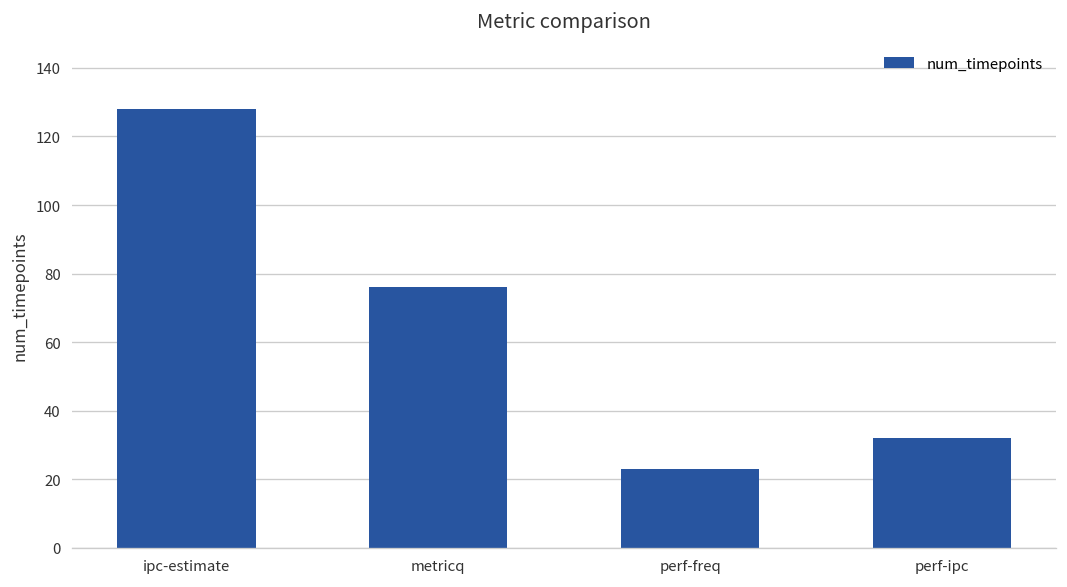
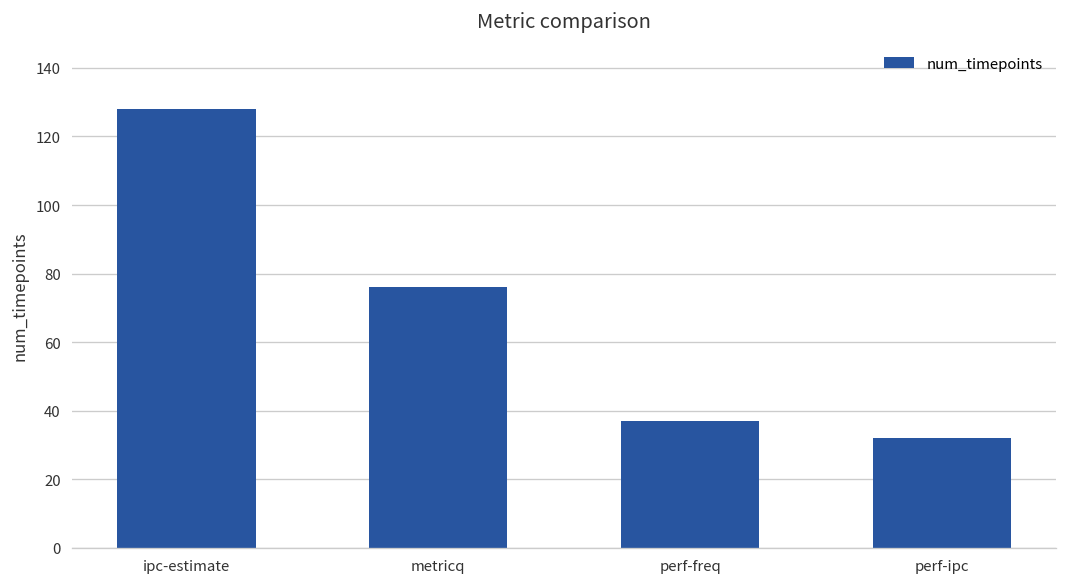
  {
    "ipc-estimate": 128,
    "metricq": 76,
-   "perf-freq": 23,
+   "perf-freq": 37,
    "perf-ipc": 32
  }
